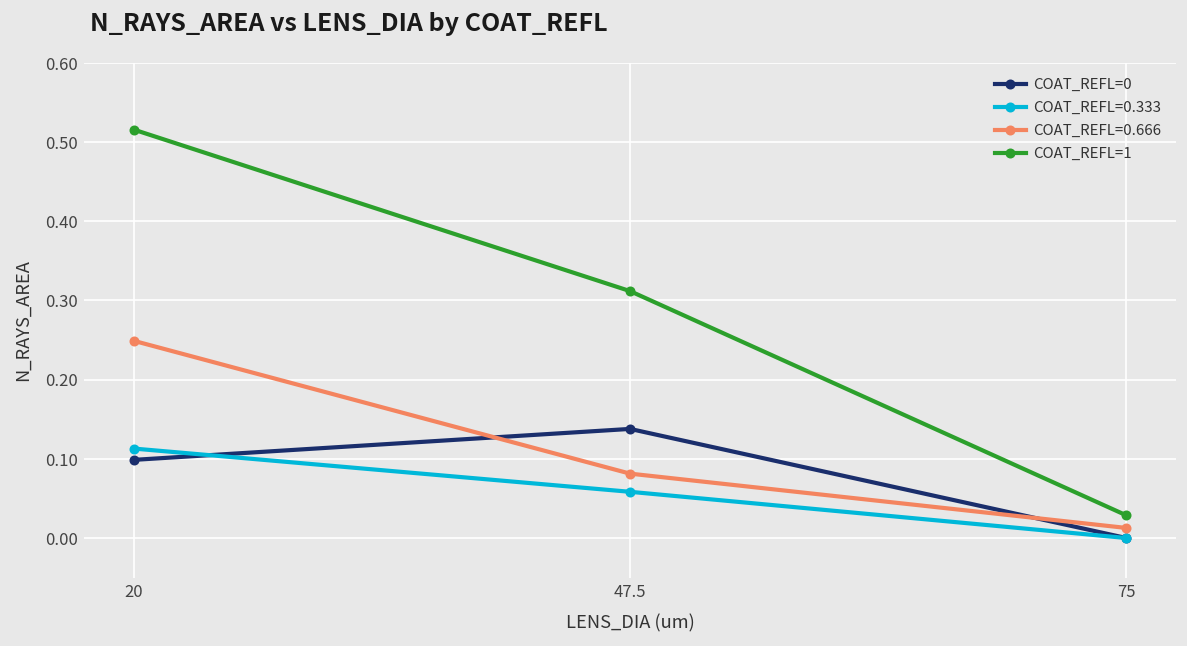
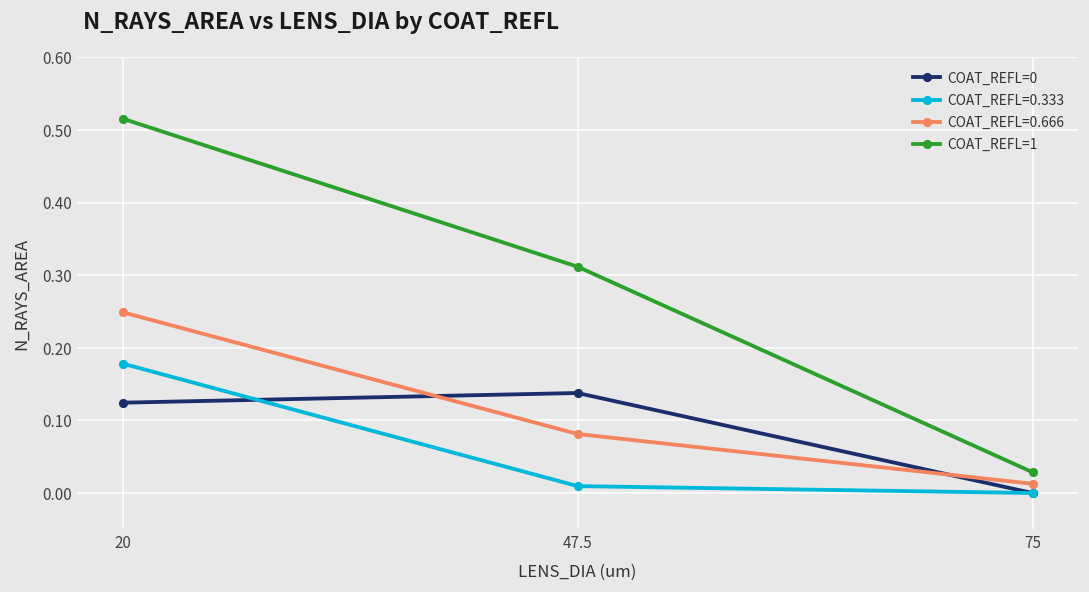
  {
    "COAT_REFL=0": {
-     "20": 0.10,
+     "20": 0.12,
      "47.5": 0.14
    },
    "COAT_REFL=0.333": {
-     "20": 0.11,
-     "47.5": 0.06
+     "20": 0.18,
+     "47.5": 0.01
    },
    "COAT_REFL=0.666": {
      "20": 0.25,
      "47.5": 0.08,
      "75": 0.01
    },
    "COAT_REFL=1": {
      "20": 0.52,
      "47.5": 0.31,
      "75": 0.03
    }
  }
